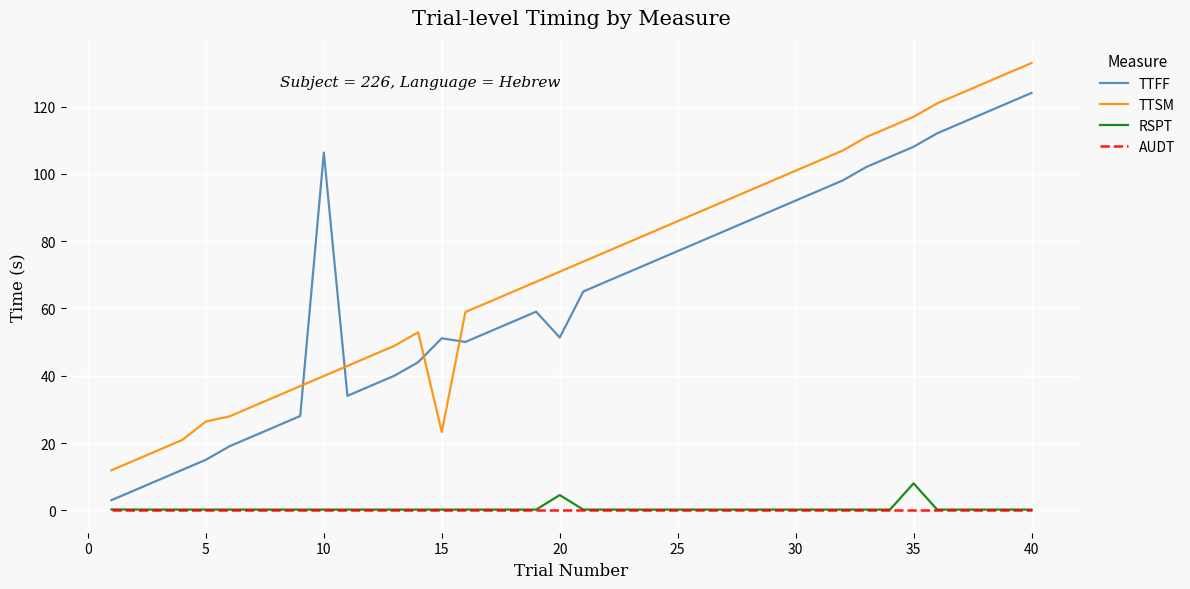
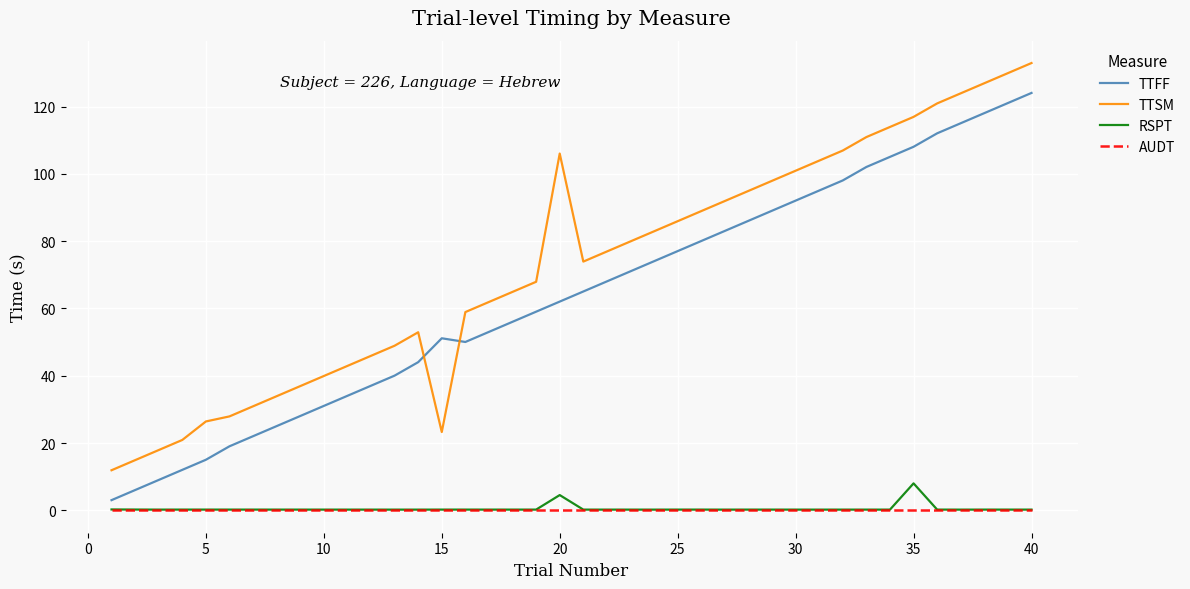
  {
    "TTFF": {
      "5": 15,
-     "10": 106,
+     "10": 31,
      "15": 51,
-     "20": 51,
+     "20": 62,
      "25": 77,
      "30": 92,
      "35": 108,
      "40": 124
    },
    "TTSM": {
      "5": 26,
      "10": 40,
      "15": 23,
-     "20": 71,
+     "20": 106,
      "25": 86,
      "30": 101,
      "35": 117,
      "40": 133
    },
    "RSPT": {
      "20": 5,
      "35": 8
    },
    "AUDT": {
      "20": 0,
      "35": 0
    }
  }
